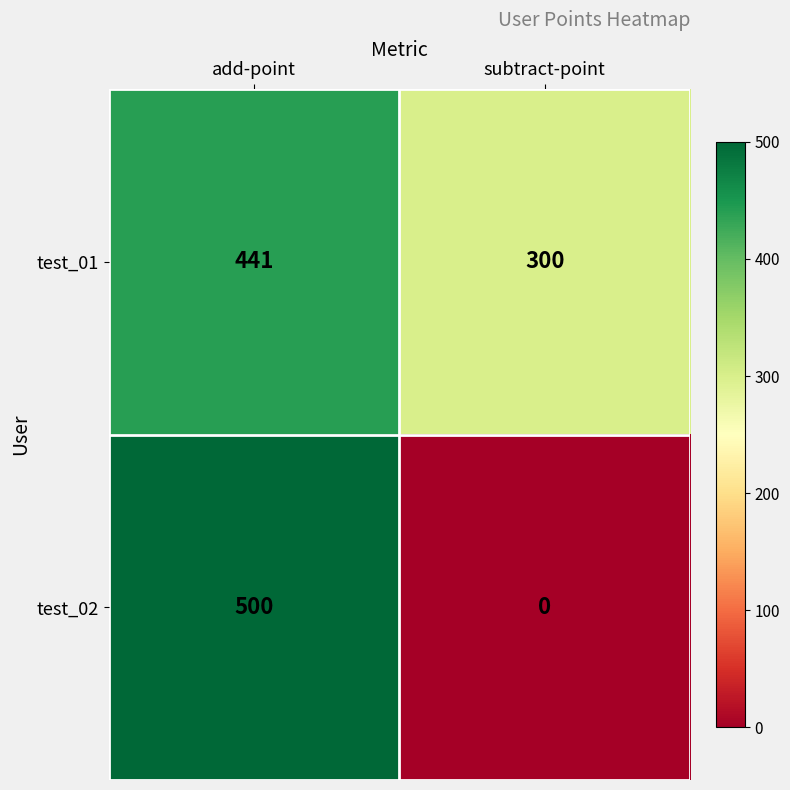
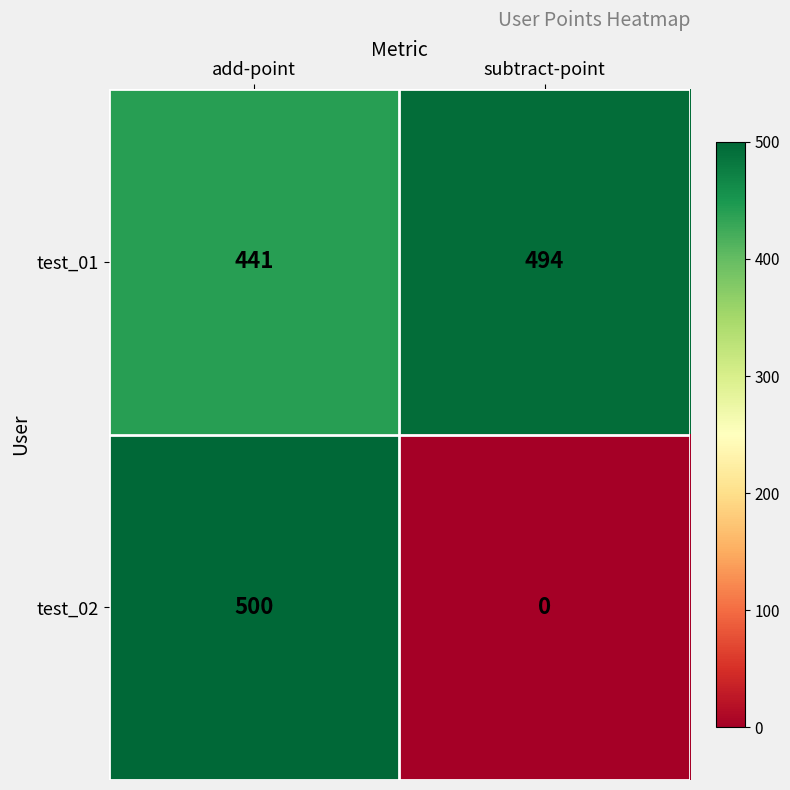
  {
    "test_01": {
      "add-point": 441,
-     "subtract-point": 300
+     "subtract-point": 494
    },
    "test_02": {
      "add-point": 500,
      "subtract-point": 0
    }
  }
